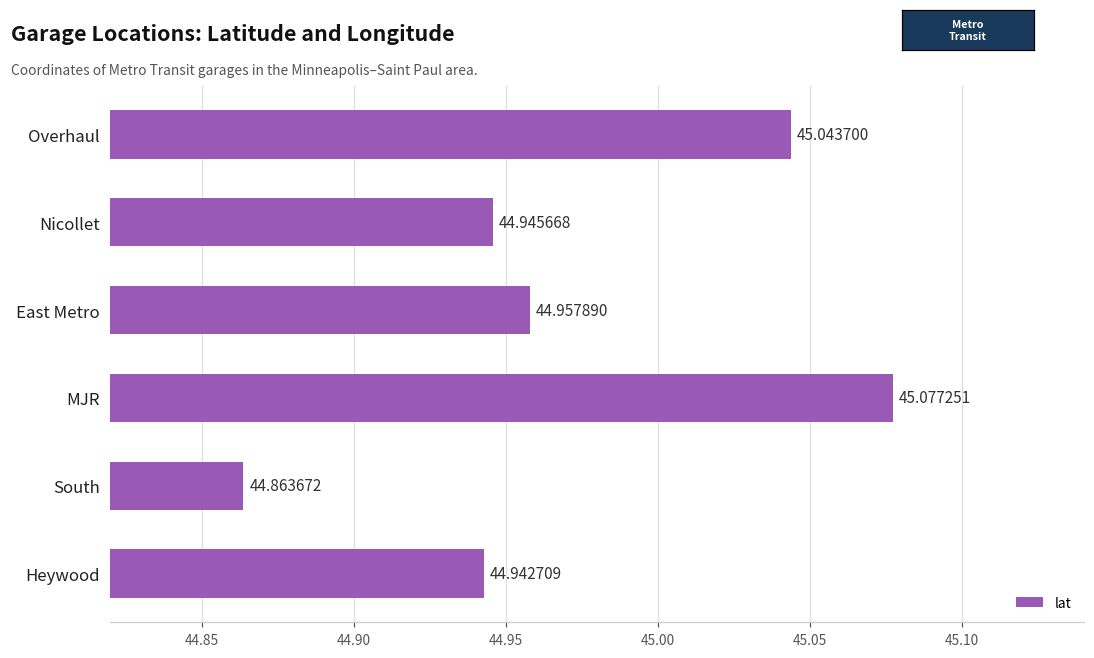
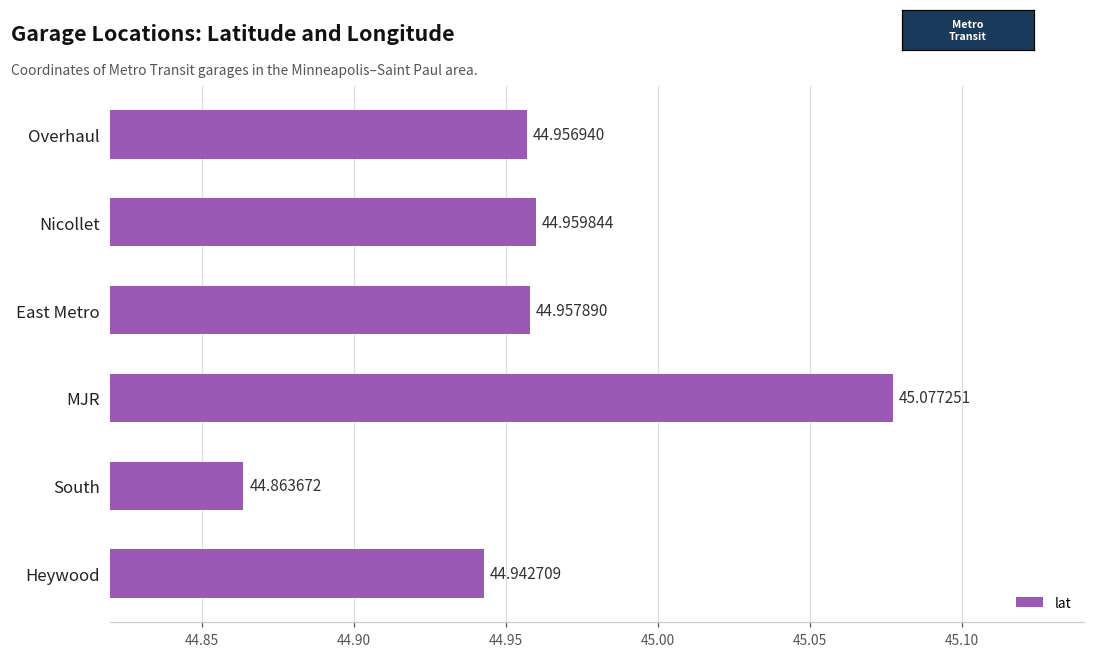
  {
-   "Overhaul": 45.043700,
-   "Nicollet": 44.945668,
+   "Overhaul": 44.956940,
+   "Nicollet": 44.959844,
    "East Metro": 44.957890,
    "MJR": 45.077251,
    "South": 44.863672,
    "Heywood": 44.942709
  }
